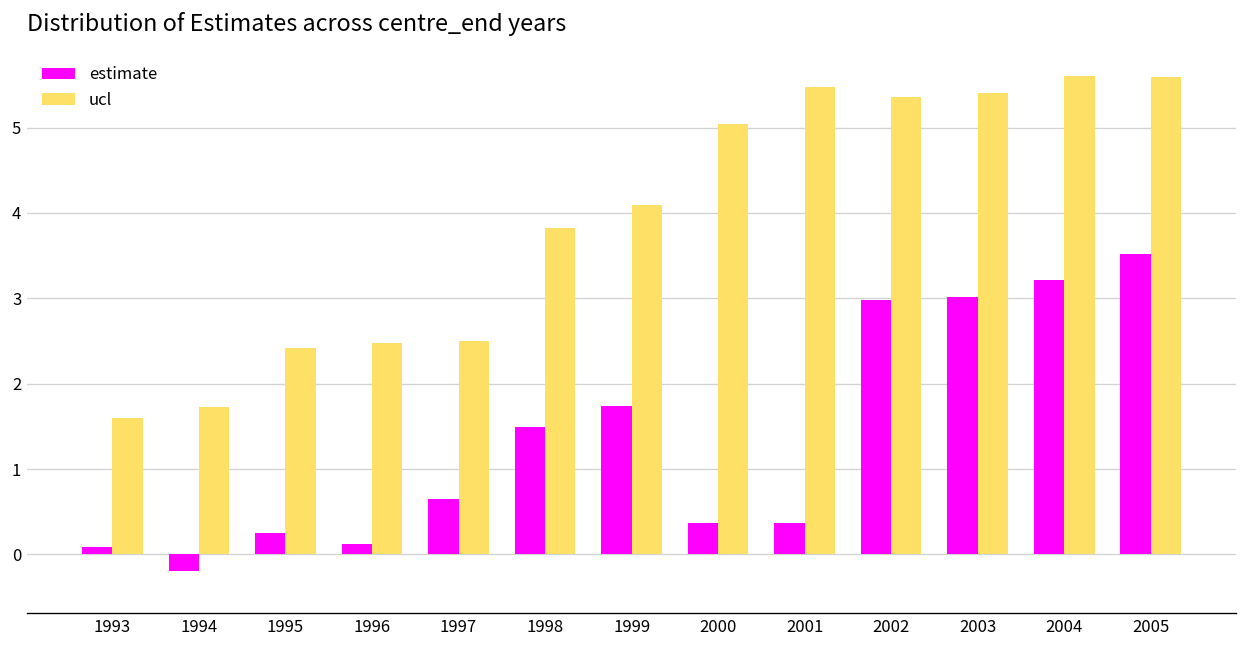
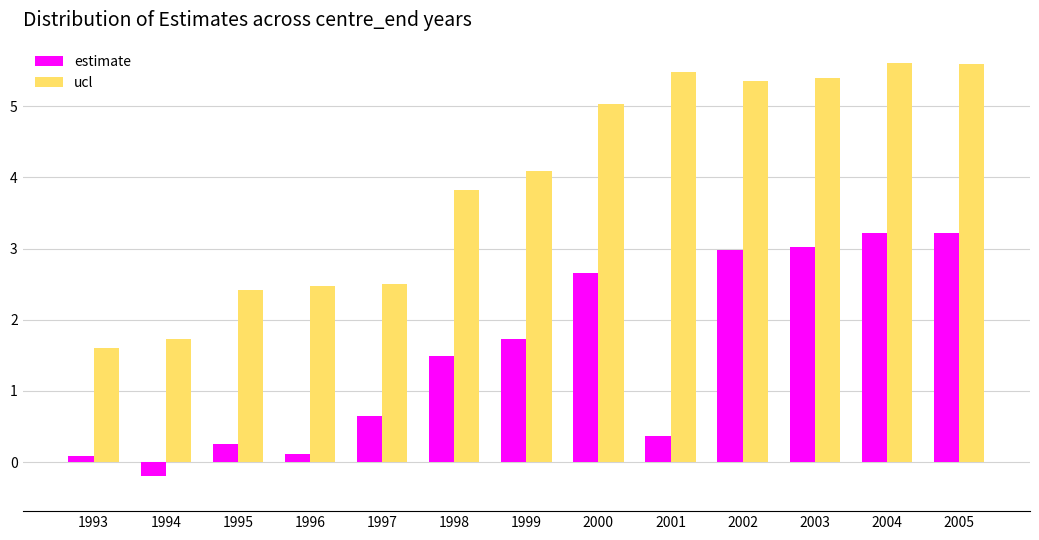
  {
    "estimate": {
      "1993": 0.1,
      "1994": -0.2,
      "1995": 0.3,
      "1996": 0.1,
      "1997": 0.6,
      "1998": 1.5,
      "1999": 1.7,
-     "2000": 0.4,
+     "2000": 2.7,
      "2001": 0.4,
      "2002": 3.0,
      "2003": 3.0,
      "2004": 3.2,
-     "2005": 3.5
+     "2005": 3.2
    },
    "ucl": {
      "1993": 1.6,
      "1994": 1.7,
      "1995": 2.4,
      "1996": 2.5,
      "1997": 2.5,
      "1998": 3.8,
      "1999": 4.1,
      "2000": 5.0,
      "2001": 5.5,
      "2002": 5.4,
      "2003": 5.4,
      "2004": 5.6,
      "2005": 5.6
    }
  }
